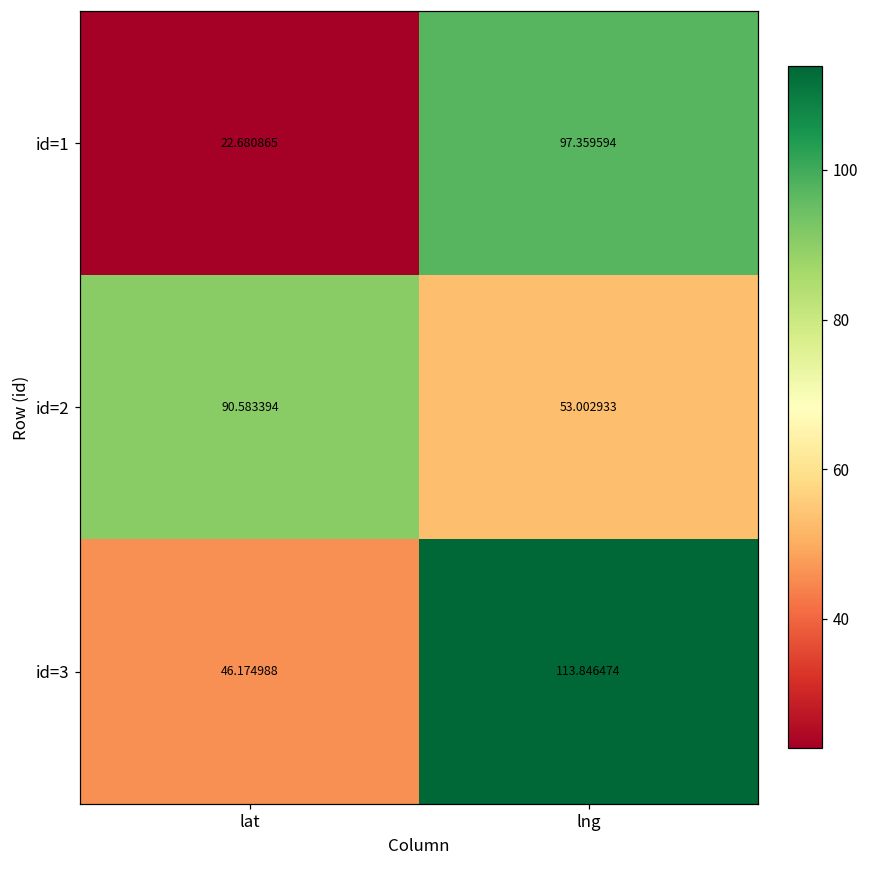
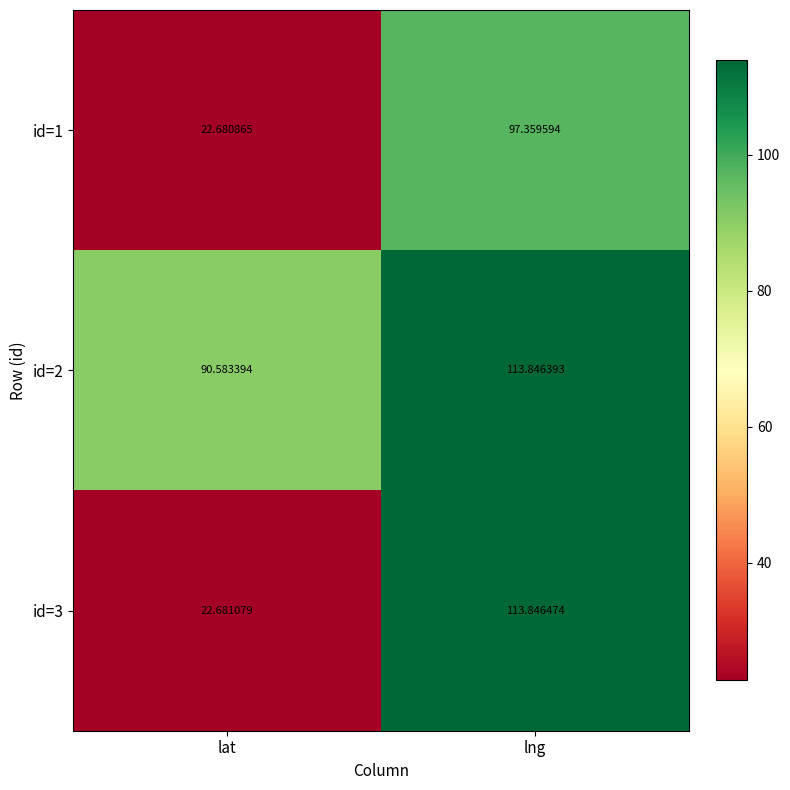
  {
    "id=1": {
      "lat": 22.680865,
      "lng": 97.359594
    },
    "id=2": {
      "lat": 90.583394,
-     "lng": 53.002933
+     "lng": 113.846393
    },
    "id=3": {
-     "lat": 46.174988,
+     "lat": 22.681079,
      "lng": 113.846474
    }
  }
